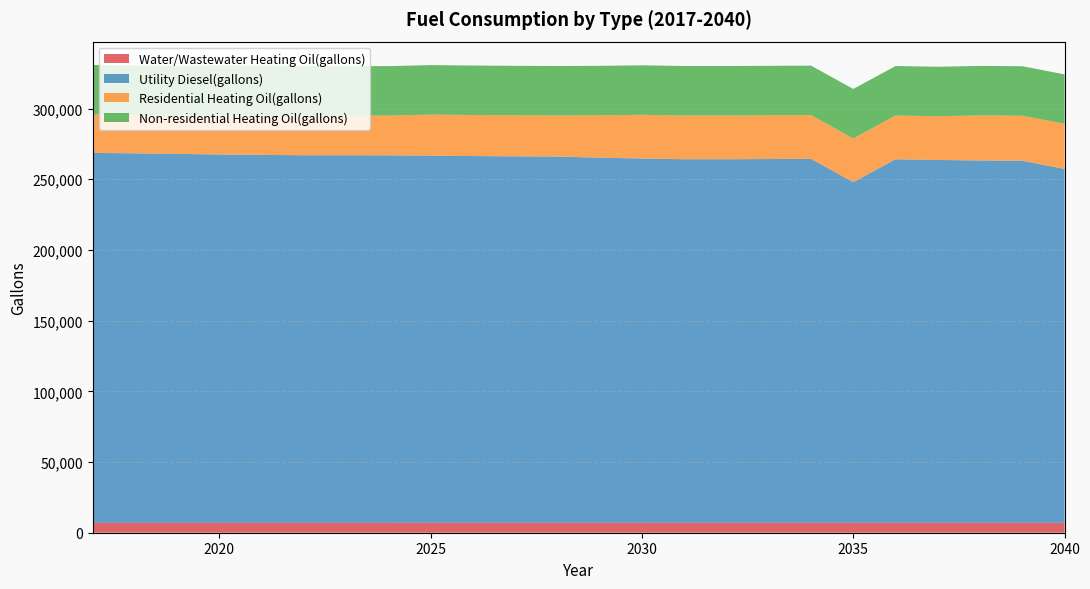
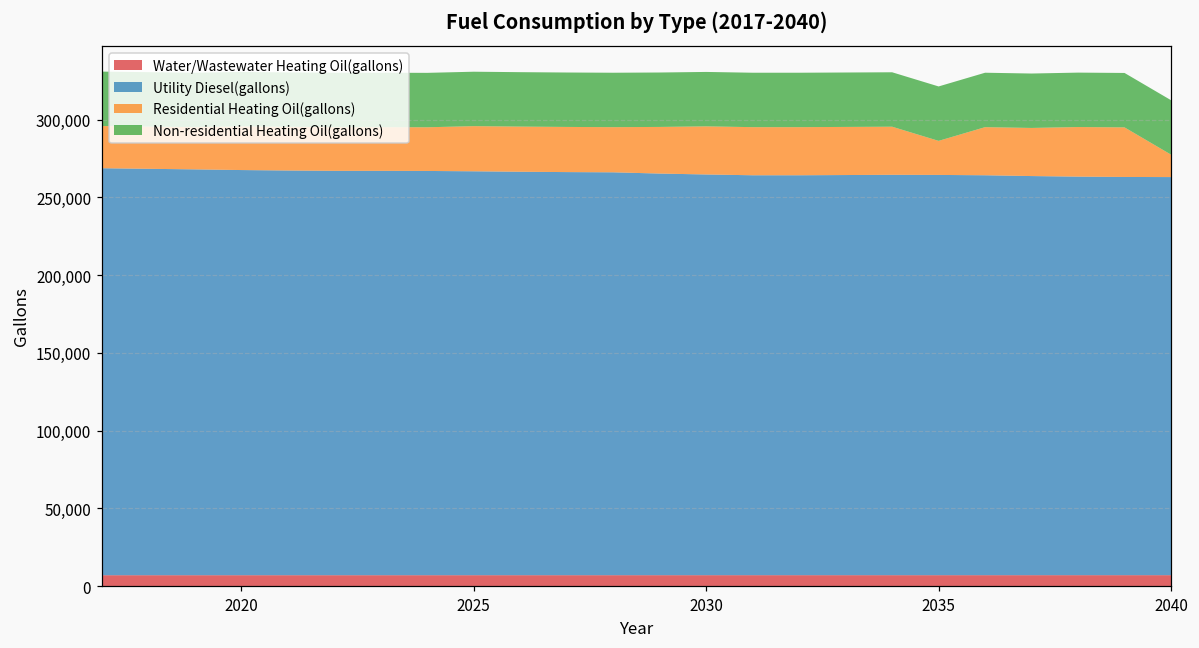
  {
    "Water/Wastewater Heating Oil(gallons)": {
      "2020": "7,000",
      "2025": "7,000",
      "2030": "7,000",
      "2035": "7,000",
      "2040": "7,000"
    },
    "Utility Diesel(gallons)": {
      "2020": "261,000",
      "2025": "260,000",
      "2030": "258,000",
-     "2035": "241,000",
-     "2040": "250,000"
+     "2035": "257,000",
+     "2040": "256,000"
    },
    "Residential Heating Oil(gallons)": {
      "2025": "29,000",
      "2030": "31,000",
-     "2035": "31,000",
-     "2040": "32,000"
+     "2035": "22,000",
+     "2040": "14,000"
    },
    "Non-residential Heating Oil(gallons)": {
      "2025": "35,000",
      "2030": "35,000",
      "2035": "35,000",
      "2040": "35,000"
    }
  }
